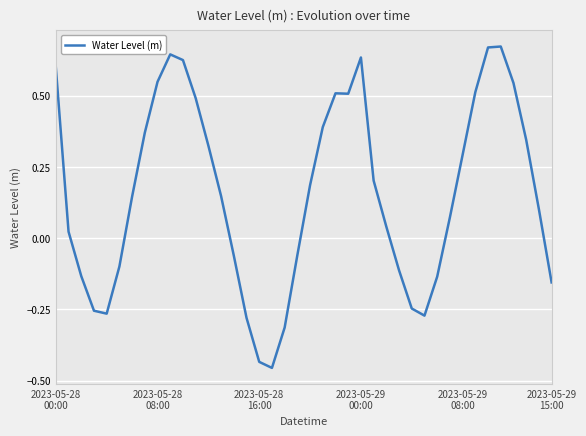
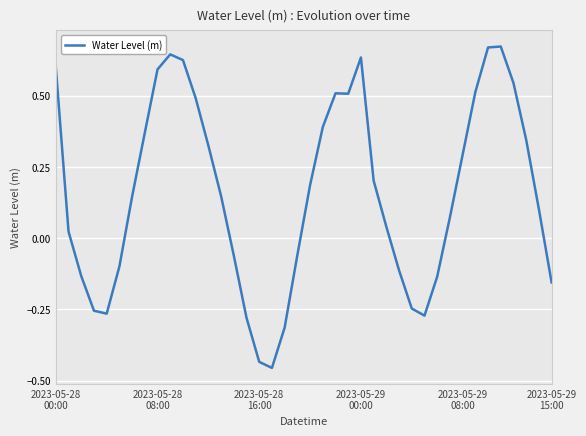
  {
    "2023-05-28 00:00": 0.60,
-   "2023-05-28 08:00": 0.55,
+   "2023-05-28 08:00": 0.59,
    "2023-05-28 16:00": -0.43,
    "2023-05-29 00:00": 0.63,
    "2023-05-29 08:00": 0.29,
    "2023-05-29 15:00": -0.16
  }
